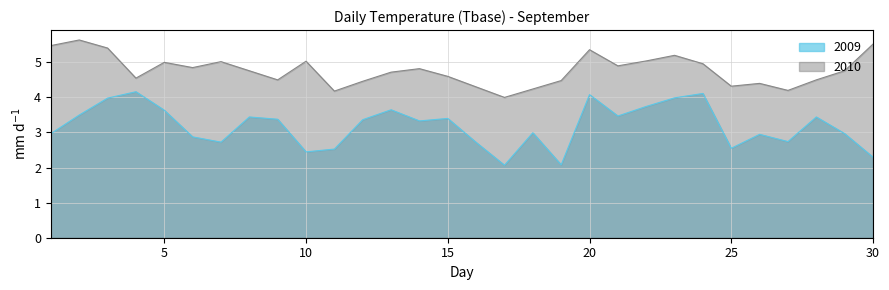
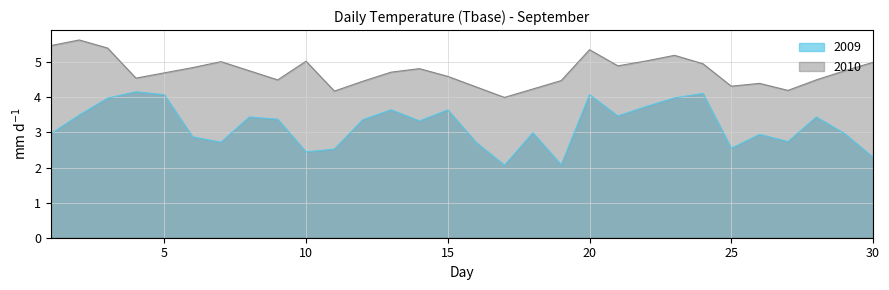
  {
    "2009": {
-     "5": 3.6,
+     "5": 4.1,
      "10": 2.4,
-     "15": 3.4,
+     "15": 3.6,
      "20": 4.1,
      "25": 2.6,
      "30": 2.3
    },
    "2010": {
-     "5": 5.0,
+     "5": 4.7,
      "10": 5.0,
      "15": 4.6,
      "20": 5.4,
      "25": 4.3,
-     "30": 5.5
+     "30": 5.0
    }
  }
